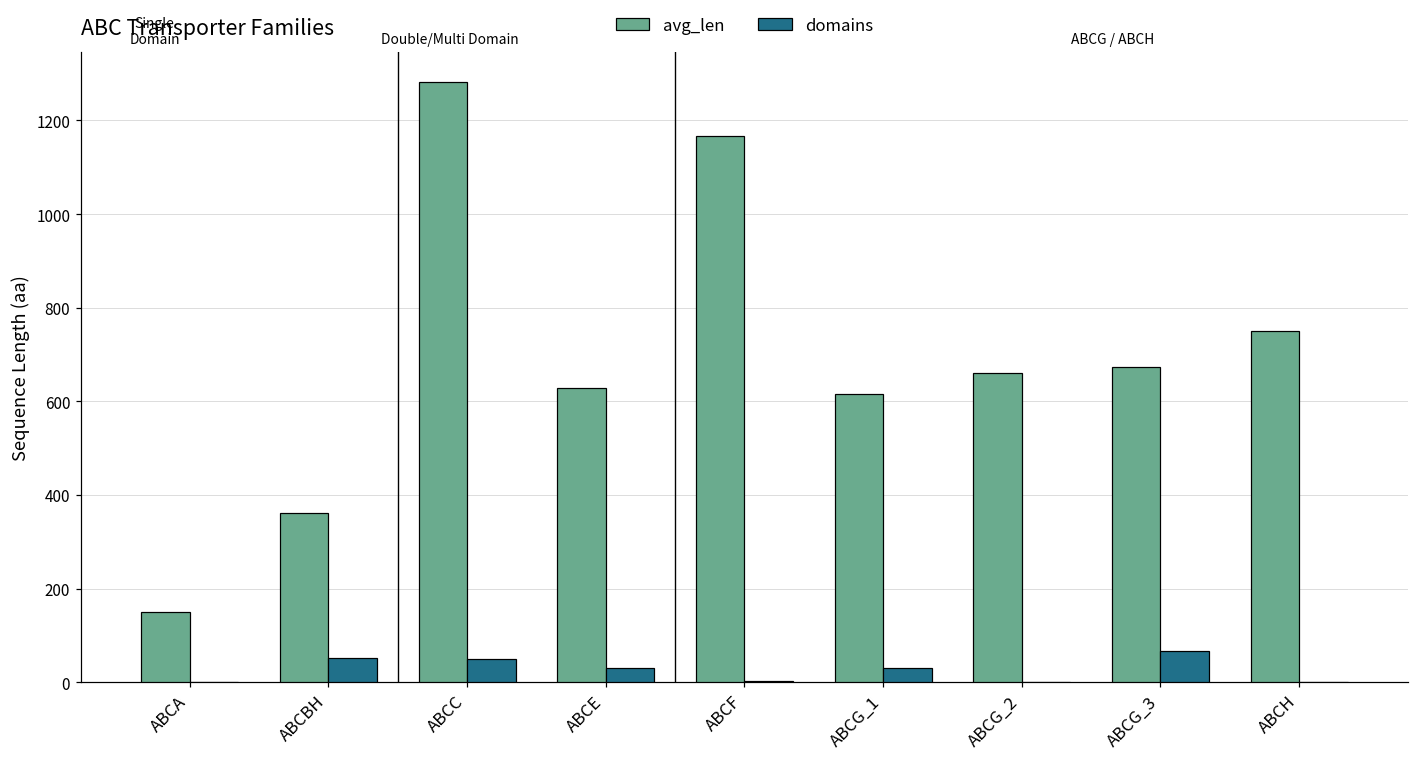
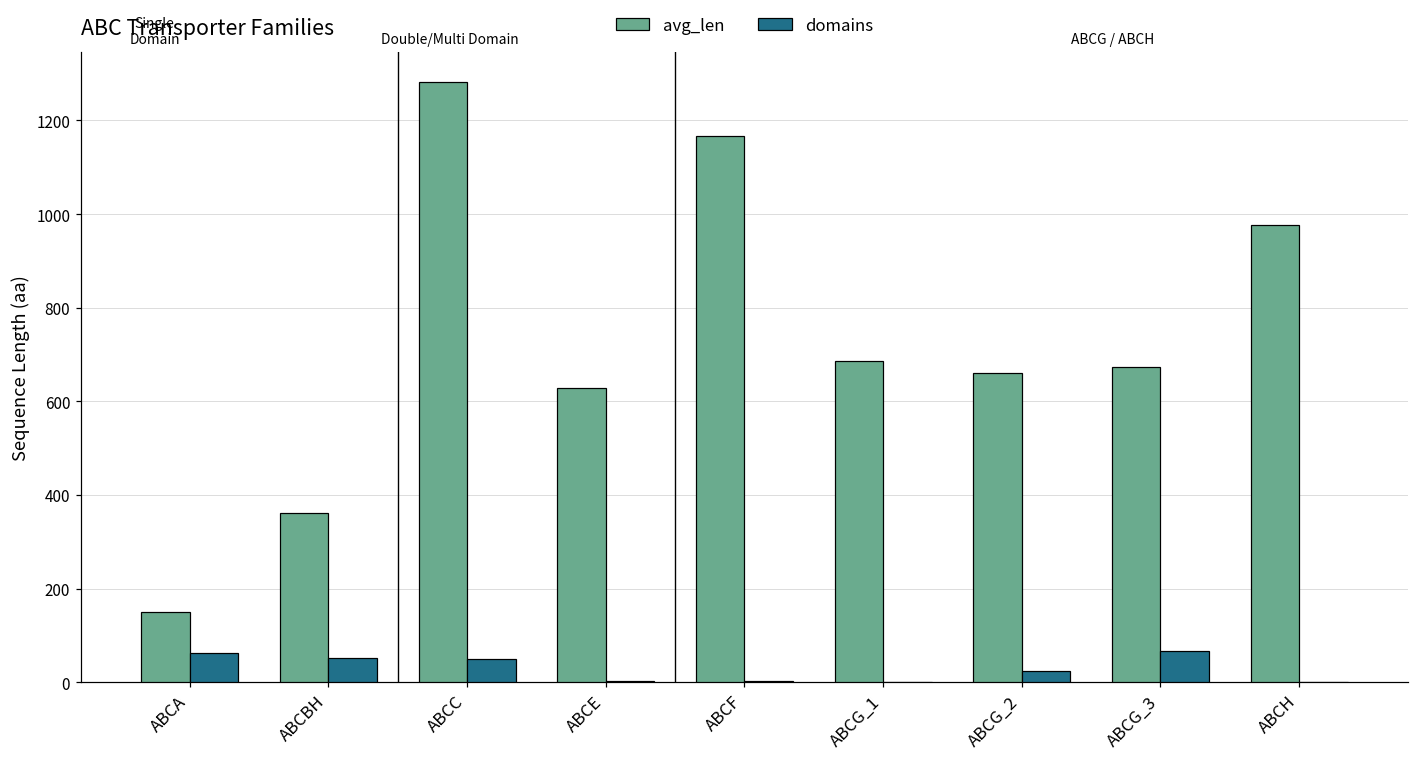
  {
    "avg_len": {
      "ABCA": 150,
      "ABCBH": 360,
      "ABCC": 1280,
      "ABCE": 630,
      "ABCF": 1170,
-     "ABCG_1": 620,
+     "ABCG_1": 690,
      "ABCG_2": 660,
      "ABCG_3": 670,
-     "ABCH": 750
+     "ABCH": 980
    },
    "domains": {
-     "ABCA": 0,
+     "ABCA": 60,
      "ABCBH": 50,
      "ABCC": 50,
-     "ABCE": 30,
-     "ABCG_1": 30,
-     "ABCG_2": 0,
+     "ABCE": 0,
+     "ABCG_1": 0,
+     "ABCG_2": 20,
      "ABCG_3": 70
    }
  }
